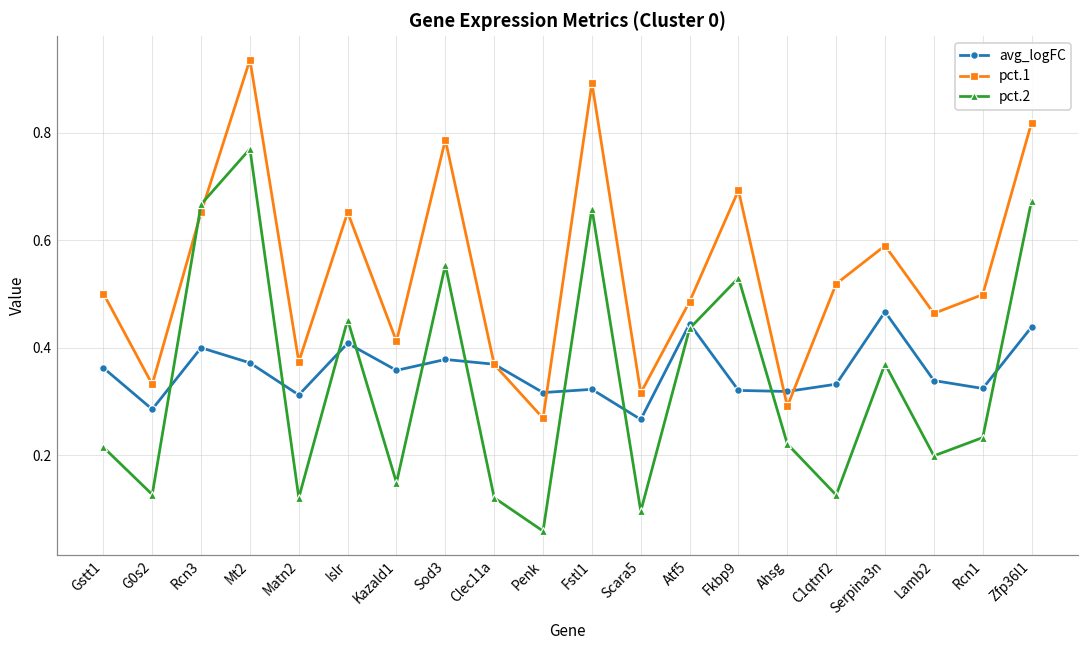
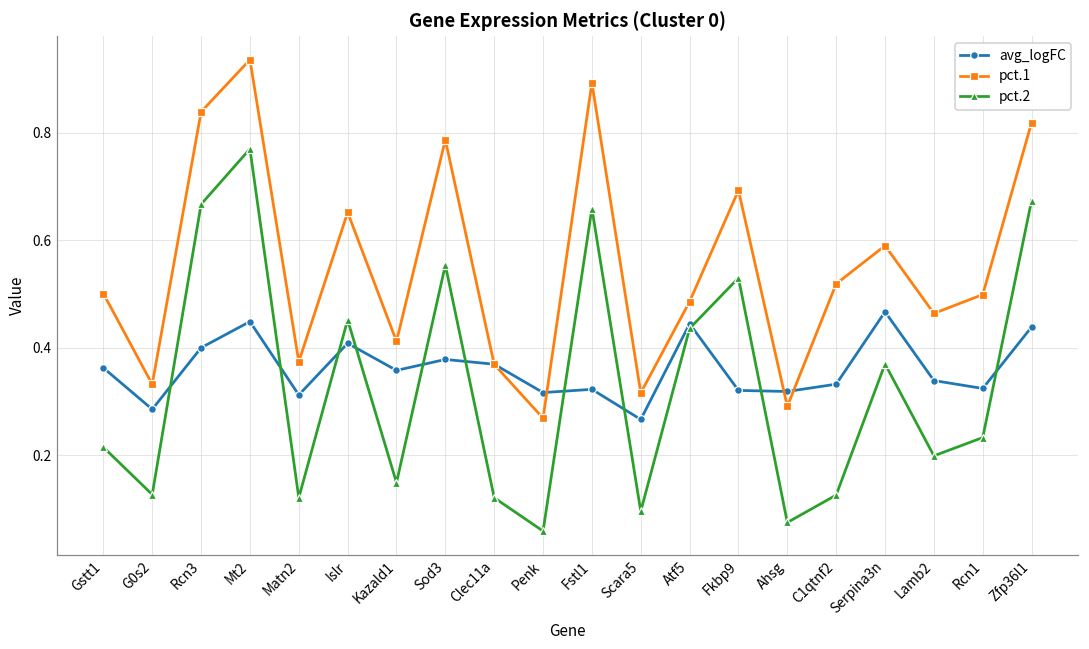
  {
    "avg_logFC": {
      "Gstt1": 0.36,
      "G0s2": 0.29,
      "Rcn3": 0.40,
-     "Mt2": 0.37,
+     "Mt2": 0.45,
      "Matn2": 0.31,
      "Islr": 0.41,
      "Kazald1": 0.36,
      "Sod3": 0.38,
      "Penk": 0.32,
      "Fstl1": 0.32,
      "Scara5": 0.27,
      "Atf5": 0.44,
      "Fkbp9": 0.32,
      "Ahsg": 0.32,
      "C1qtnf2": 0.33,
      "Serpina3n": 0.47,
      "Lamb2": 0.34,
      "Rcn1": 0.32,
      "Zfp36l1": 0.44
    },
    "pct.1": {
      "Gstt1": 0.50,
      "G0s2": 0.33,
-     "Rcn3": 0.65,
+     "Rcn3": 0.84,
      "Mt2": 0.94,
      "Matn2": 0.37,
      "Islr": 0.65,
      "Kazald1": 0.41,
      "Sod3": 0.79,
      "Penk": 0.27,
      "Fstl1": 0.89,
      "Scara5": 0.32,
      "Atf5": 0.49,
      "Fkbp9": 0.69,
      "Ahsg": 0.29,
      "C1qtnf2": 0.52,
      "Serpina3n": 0.59,
      "Lamb2": 0.46,
      "Rcn1": 0.50,
      "Zfp36l1": 0.82
    },
    "pct.2": {
      "Gstt1": 0.22,
      "G0s2": 0.13,
      "Rcn3": 0.67,
      "Mt2": 0.77,
      "Matn2": 0.12,
      "Islr": 0.45,
      "Kazald1": 0.15,
      "Sod3": 0.55,
      "Clec11a": 0.12,
      "Penk": 0.06,
      "Fstl1": 0.66,
      "Scara5": 0.10,
      "Atf5": 0.44,
      "Fkbp9": 0.53,
-     "Ahsg": 0.22,
+     "Ahsg": 0.08,
      "C1qtnf2": 0.13,
      "Serpina3n": 0.37,
      "Lamb2": 0.20,
      "Rcn1": 0.23,
      "Zfp36l1": 0.67
    }
  }
